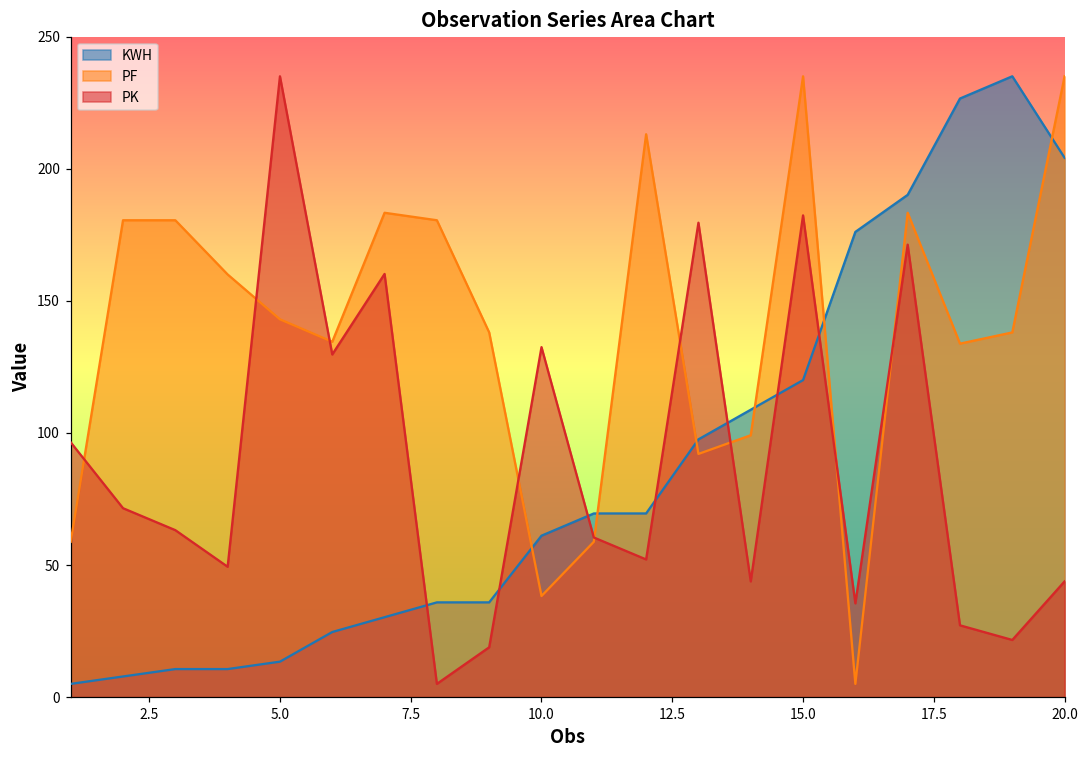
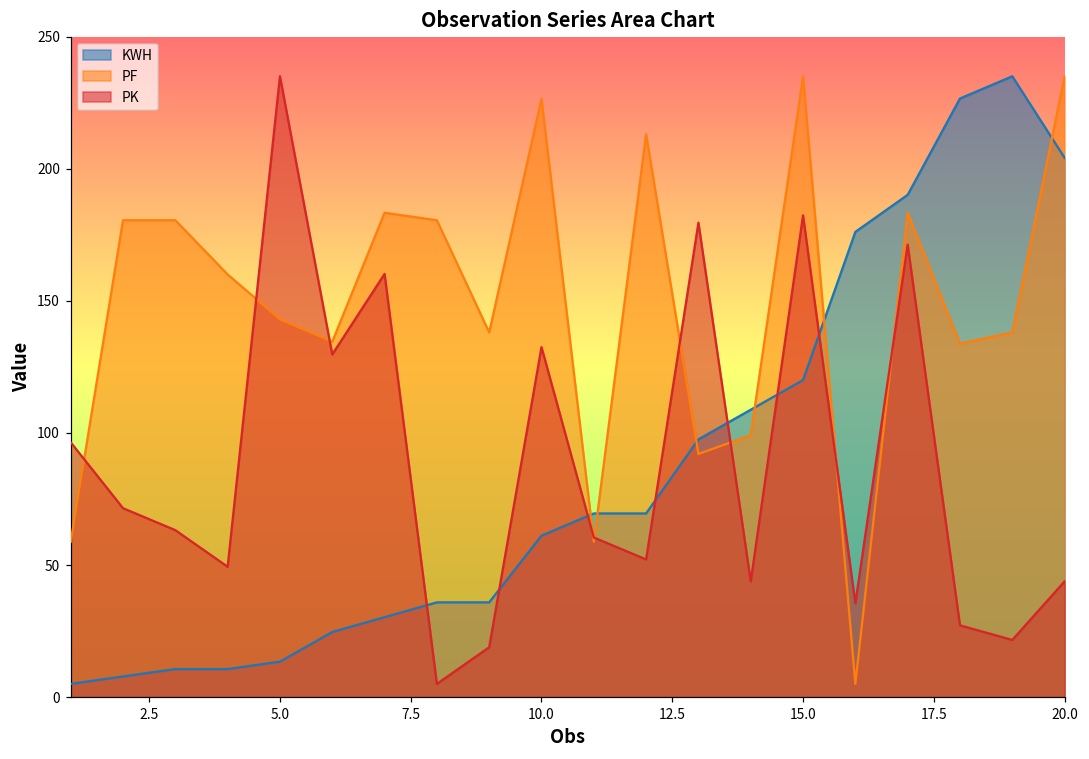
  {
    "KWH": {
      "5.0": 13,
      "10.0": 61,
      "15.0": 120,
      "20.0": 204
    },
    "PF": {
      "5.0": 143,
-     "10.0": 38,
+     "10.0": 227,
      "15.0": 235,
      "20.0": 235
    },
    "PK": {
      "5.0": 235,
      "10.0": 132,
      "15.0": 182,
      "20.0": 44
    }
  }
